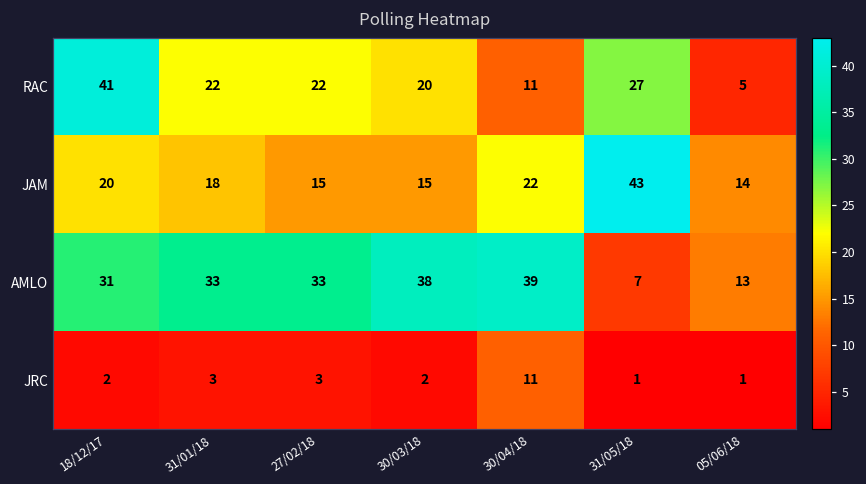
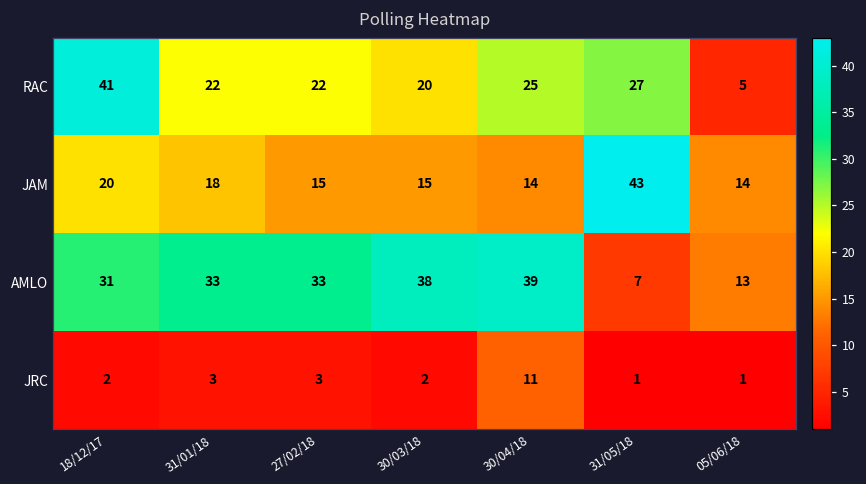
  {
    "RAC": {
      "18/12/17": 41,
      "31/01/18": 22,
      "27/02/18": 22,
      "30/03/18": 20,
-     "30/04/18": 11,
+     "30/04/18": 25,
      "31/05/18": 27,
      "05/06/18": 5
    },
    "JAM": {
      "18/12/17": 20,
      "31/01/18": 18,
      "27/02/18": 15,
      "30/03/18": 15,
-     "30/04/18": 22,
+     "30/04/18": 14,
      "31/05/18": 43,
      "05/06/18": 14
    },
    "AMLO": {
      "18/12/17": 31,
      "31/01/18": 33,
      "27/02/18": 33,
      "30/03/18": 38,
      "30/04/18": 39,
      "31/05/18": 7,
      "05/06/18": 13
    },
    "JRC": {
      "18/12/17": 2,
      "31/01/18": 3,
      "27/02/18": 3,
      "30/03/18": 2,
      "30/04/18": 11,
      "31/05/18": 1,
      "05/06/18": 1
    }
  }
